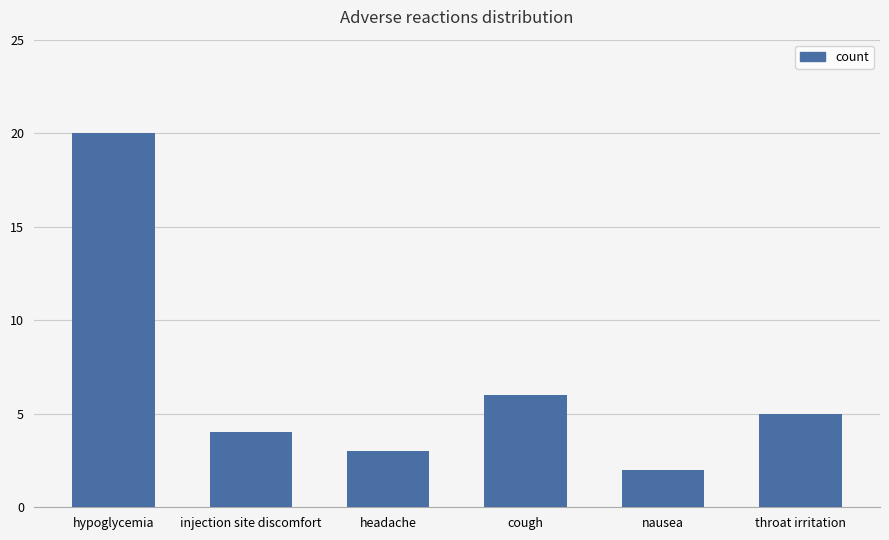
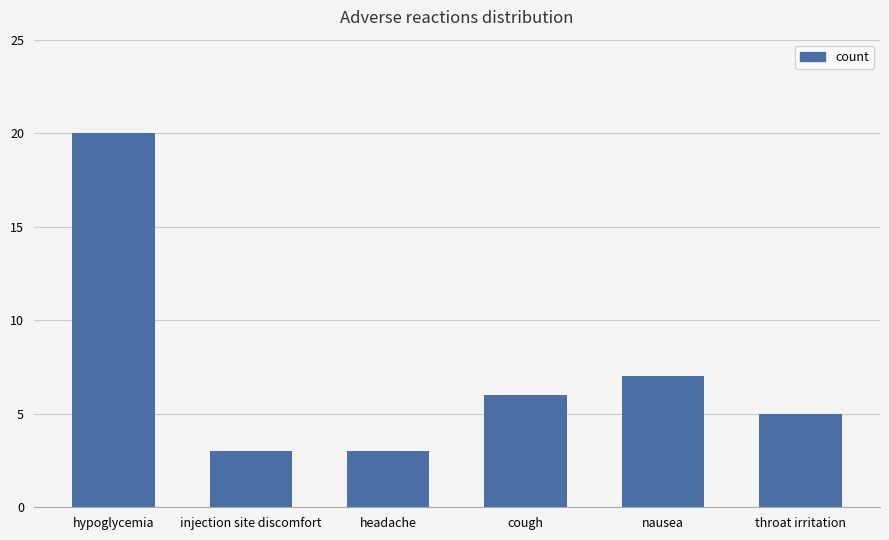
  {
    "hypoglycemia": 20,
-   "injection site discomfort": 4,
+   "injection site discomfort": 3,
    "headache": 3,
    "cough": 6,
-   "nausea": 2,
+   "nausea": 7,
    "throat irritation": 5
  }
